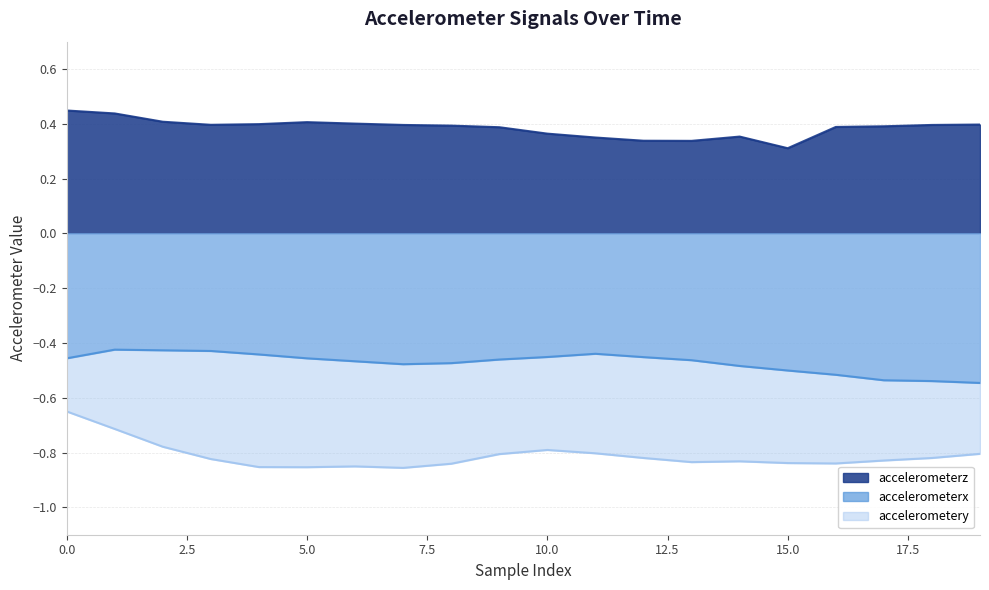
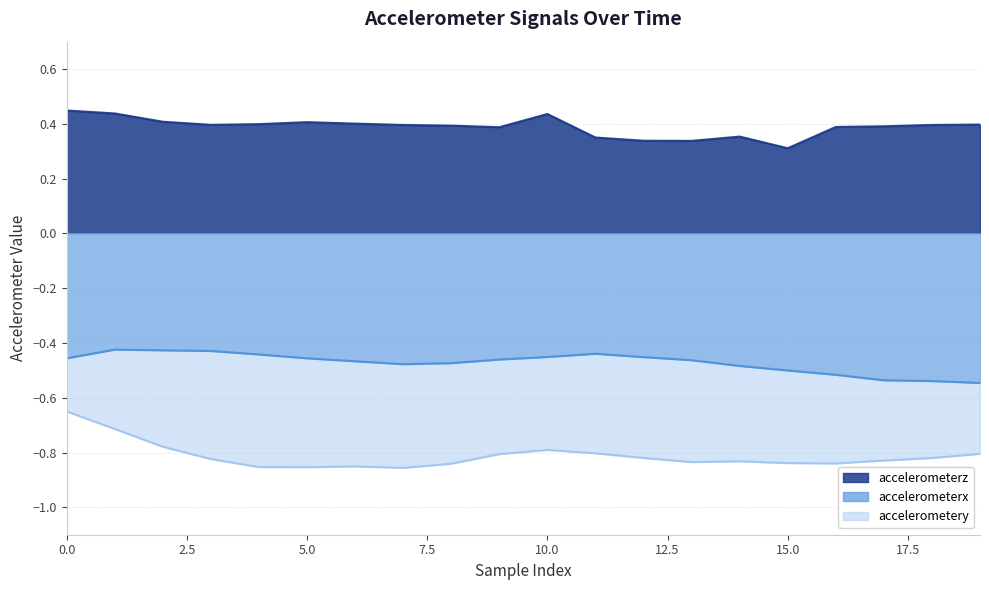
  {
    "accelerometerz": {
      "0.0": 0.45,
      "5.0": 0.41,
-     "10.0": 0.36,
+     "10.0": 0.44,
      "15.0": 0.31
    }
  }
